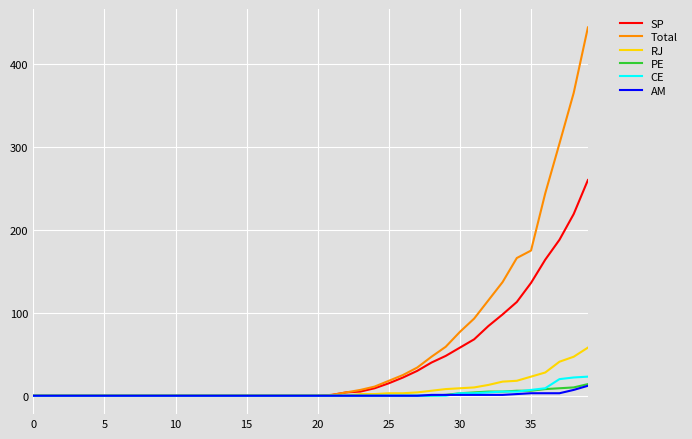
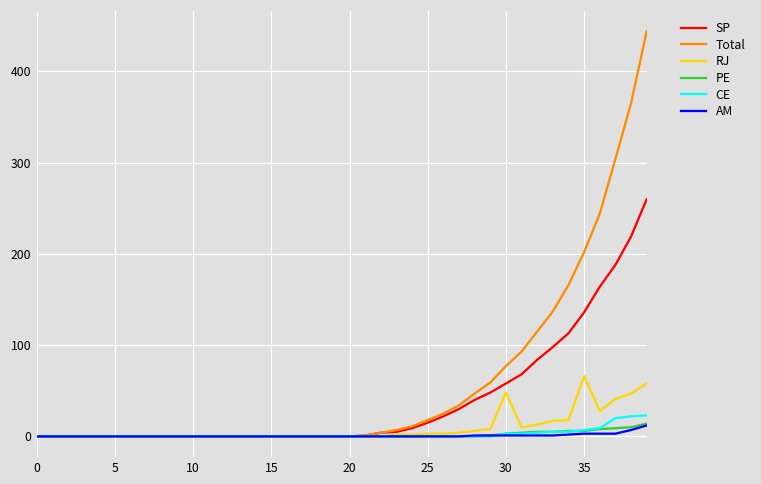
  {
    "SP": {
      "30": 60,
      "35": 140
    },
    "Total": {
      "30": 80,
-     "35": 180
+     "35": 200
    },
    "RJ": {
-     "30": 10,
-     "35": 20
+     "30": 50,
+     "35": 70
    }
  }
